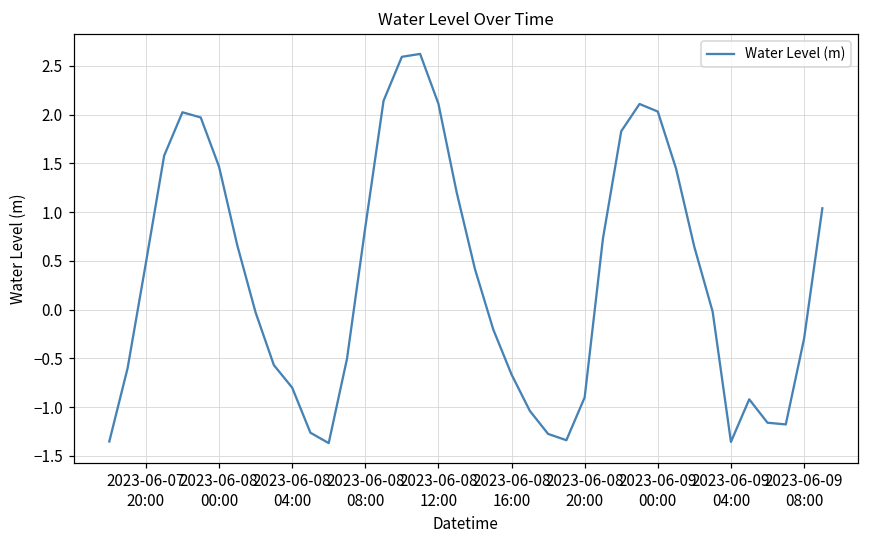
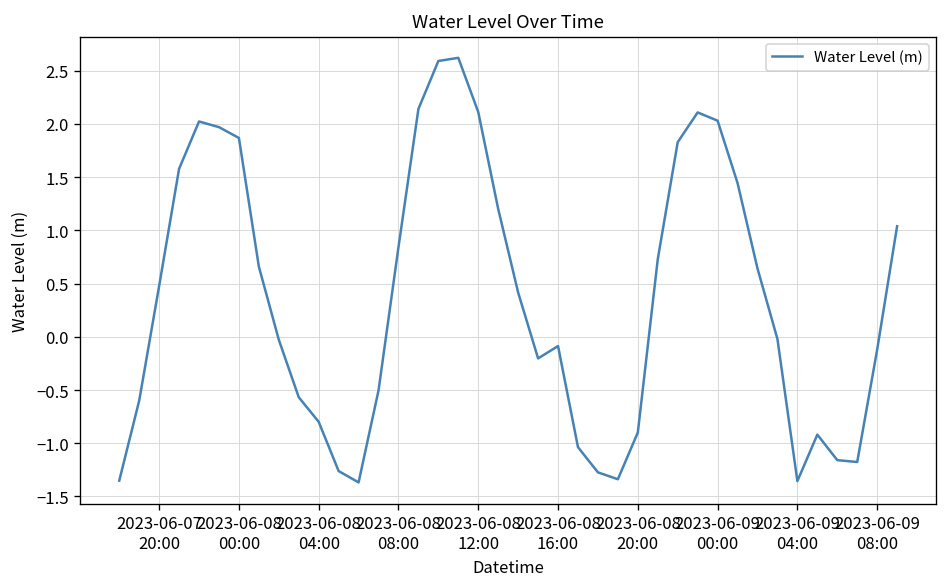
  {
    "2023-06-07 20:00": 0.5,
-   "2023-06-08 00:00": 1.5,
+   "2023-06-08 00:00": 1.9,
    "2023-06-08 04:00": -0.8,
    "2023-06-08 08:00": 0.8,
    "2023-06-08 12:00": 2.1,
-   "2023-06-08 16:00": -0.7,
+   "2023-06-08 16:00": -0.1,
    "2023-06-08 20:00": -0.9,
    "2023-06-09 00:00": 2.0,
    "2023-06-09 04:00": -1.4,
-   "2023-06-09 08:00": -0.3
+   "2023-06-09 08:00": -0.1
  }
